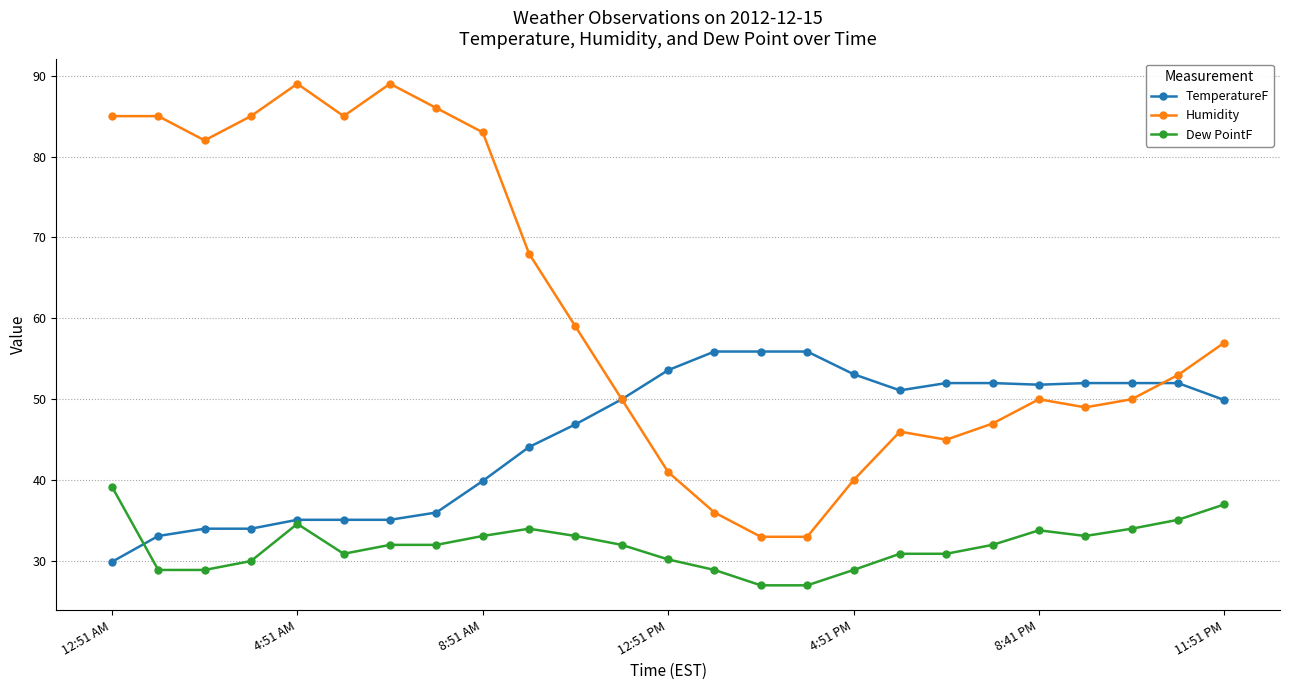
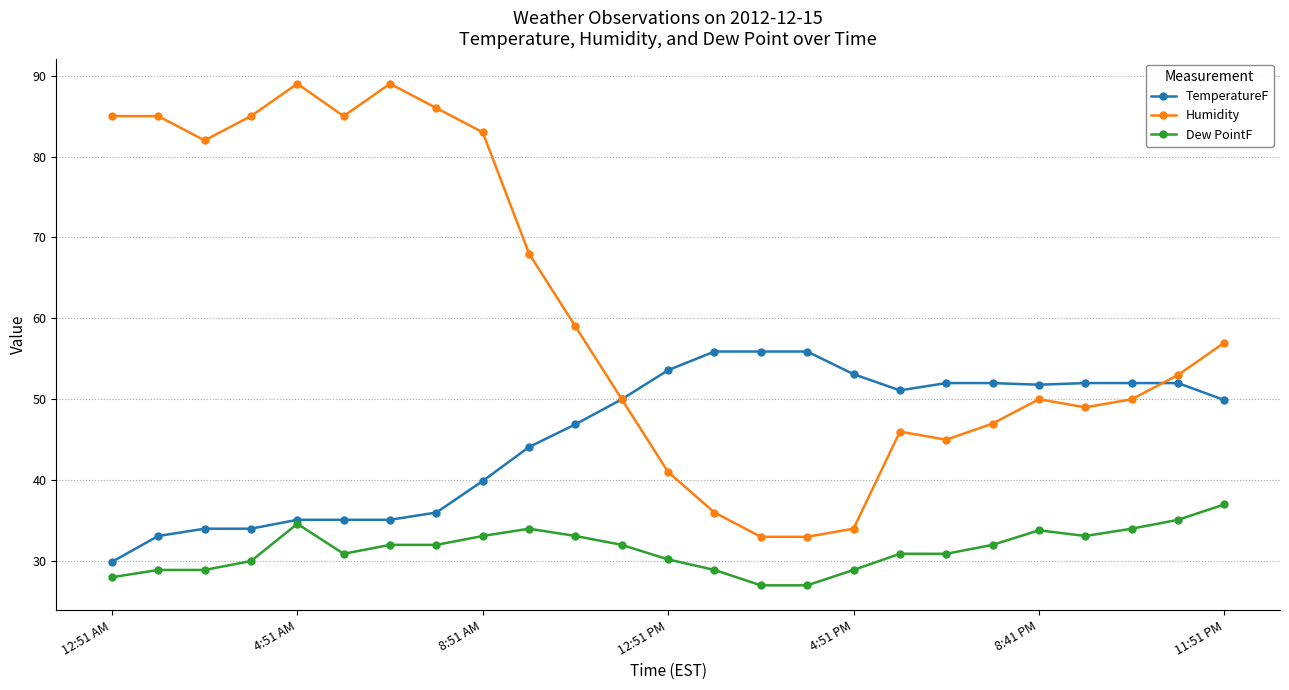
  {
    "TemperatureF": {
      "12:51 AM": 30,
      "4:51 AM": 35,
      "8:51 AM": 40,
      "12:51 PM": 54,
      "4:51 PM": 53,
      "8:41 PM": 52,
      "11:51 PM": 50
    },
    "Humidity": {
      "12:51 AM": 85,
      "4:51 AM": 89,
      "8:51 AM": 83,
      "12:51 PM": 41,
-     "4:51 PM": 40,
+     "4:51 PM": 34,
      "8:41 PM": 50,
      "11:51 PM": 57
    },
    "Dew PointF": {
-     "12:51 AM": 39,
+     "12:51 AM": 28,
      "4:51 AM": 35,
      "8:51 AM": 33,
      "12:51 PM": 30,
      "4:51 PM": 29,
      "8:41 PM": 34,
      "11:51 PM": 37
    }
  }
